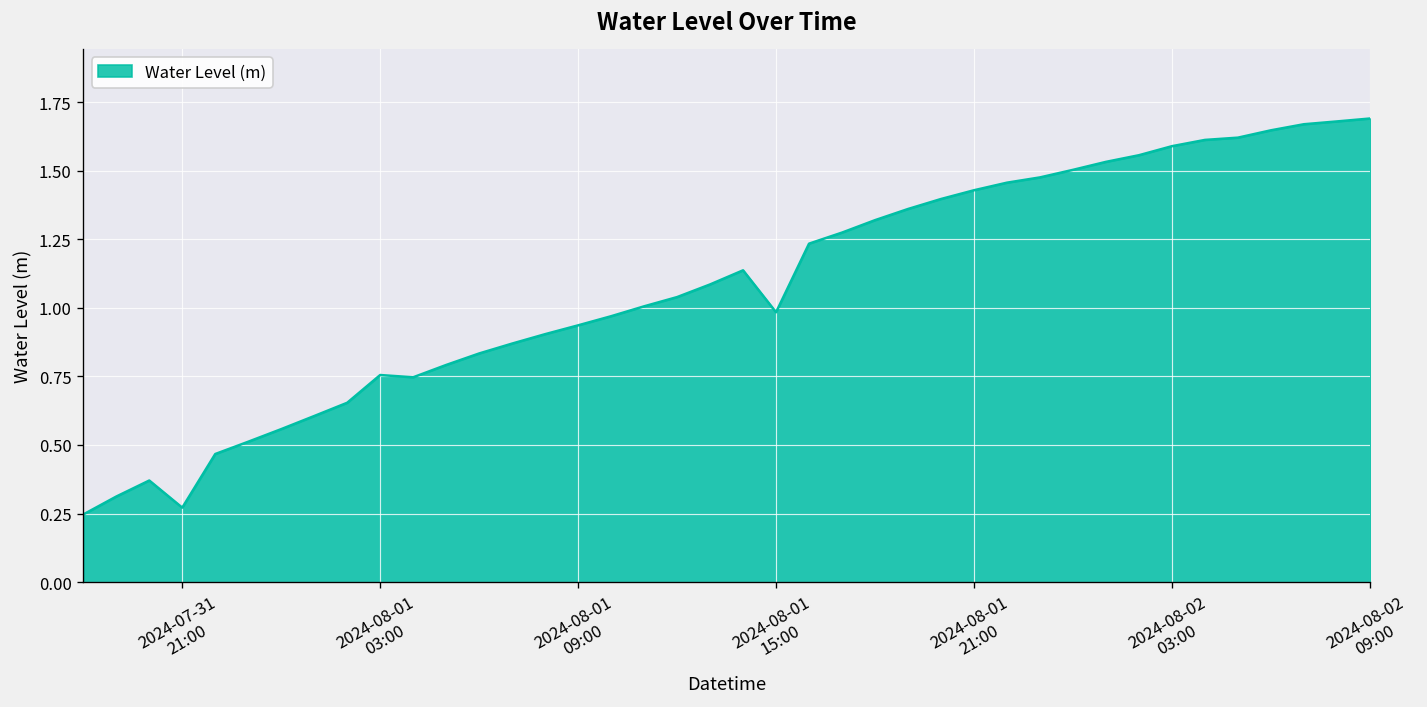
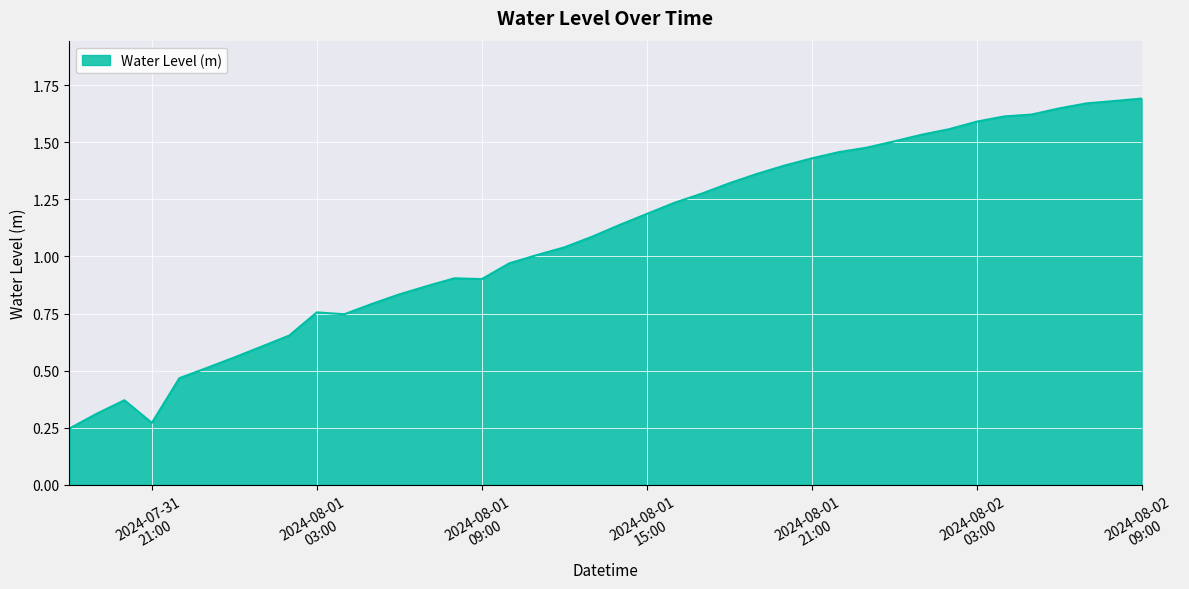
  {
    "2024-07-31 21:00": 0.27,
    "2024-08-01 03:00": 0.76,
-   "2024-08-01 09:00": 0.94,
-   "2024-08-01 15:00": 0.98,
+   "2024-08-01 09:00": 0.90,
+   "2024-08-01 15:00": 1.19,
    "2024-08-01 21:00": 1.43,
    "2024-08-02 03:00": 1.59,
    "2024-08-02 09:00": 1.69
  }
